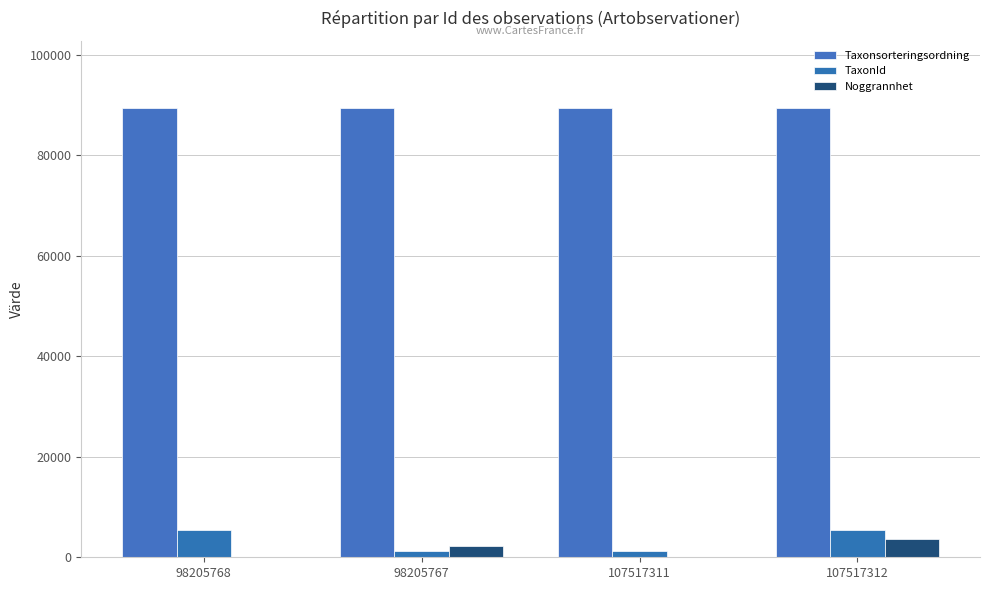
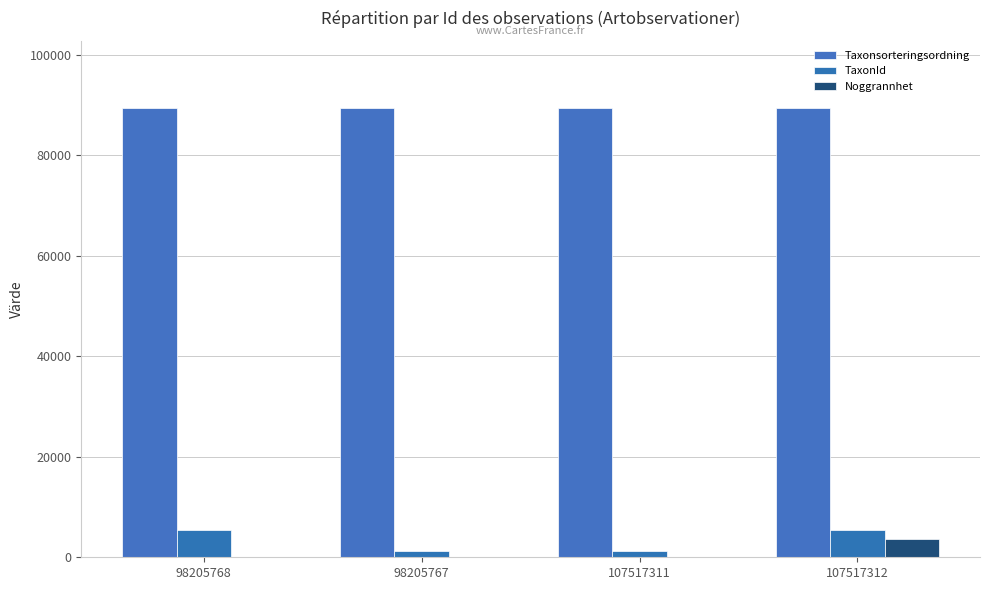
  {
    "Noggrannhet": {
-     "98205767": 2000,
+     "98205767": 0,
      "107517312": 4000
    }
  }
